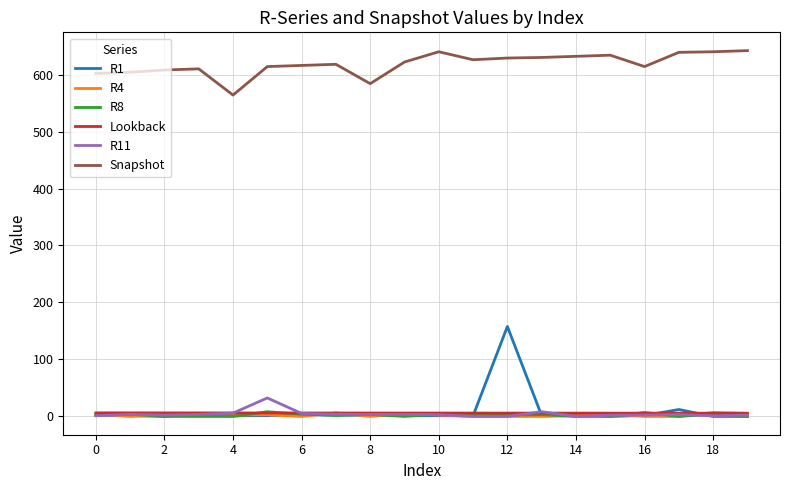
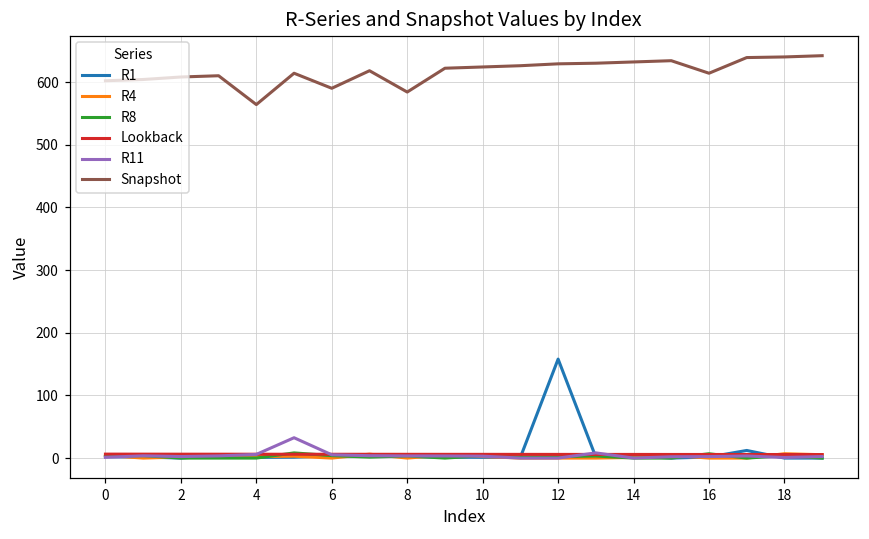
  {
    "R1": {
      "12": 160
    },
    "Snapshot": {
      "4": 560,
-     "6": 620,
+     "6": 590,
      "8": 580,
-     "10": 640,
+     "10": 620,
      "12": 630,
      "14": 630,
      "16": 610,
      "18": 640
    }
  }
